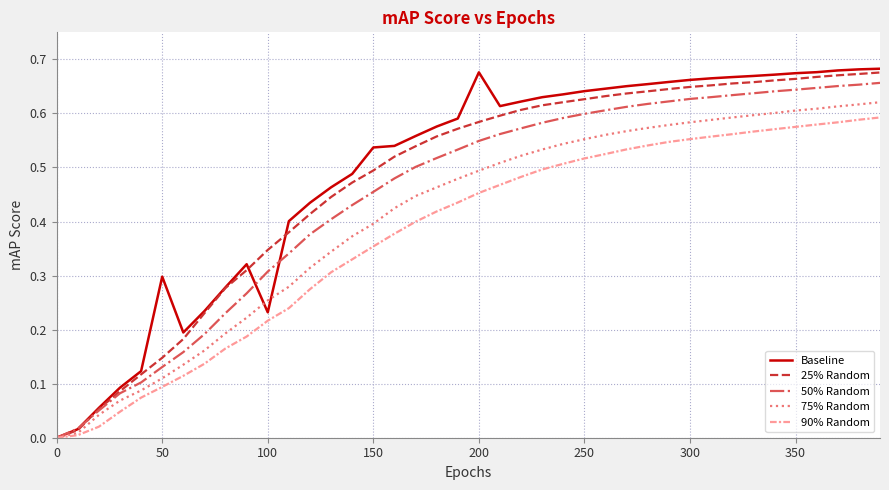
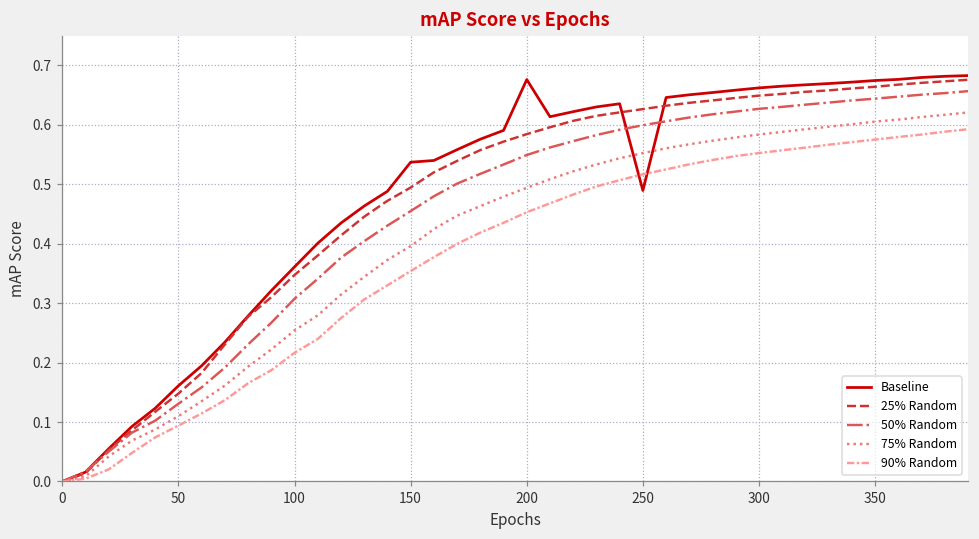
  {
    "Baseline": {
-     "50": 0.30,
-     "100": 0.23,
+     "50": 0.16,
+     "100": 0.36,
      "150": 0.54,
      "200": 0.68,
-     "250": 0.64,
+     "250": 0.49,
      "300": 0.66,
      "350": 0.67
    }
  }
